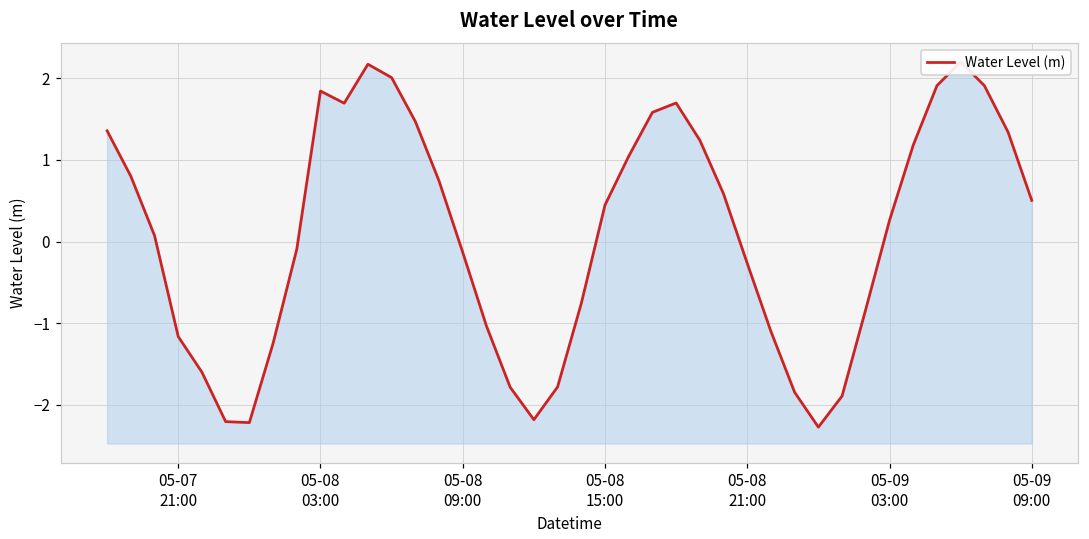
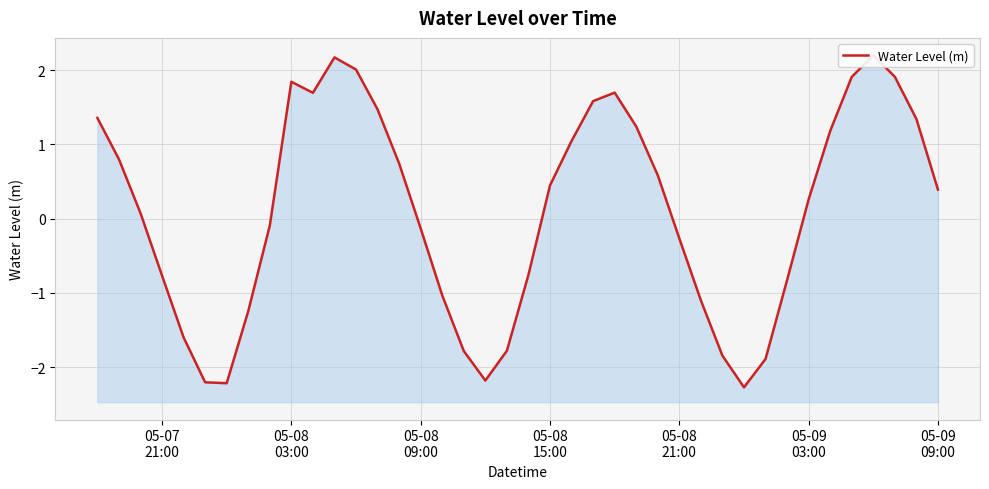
  {
-   "05-07 21:00": -1.2,
+   "05-07 21:00": -0.8,
    "05-08 03:00": 1.8,
    "05-08 09:00": -0.1,
    "05-08 15:00": 0.4,
    "05-08 21:00": -0.3,
    "05-09 03:00": 0.3,
-   "05-09 09:00": 0.5
+   "05-09 09:00": 0.4
  }
